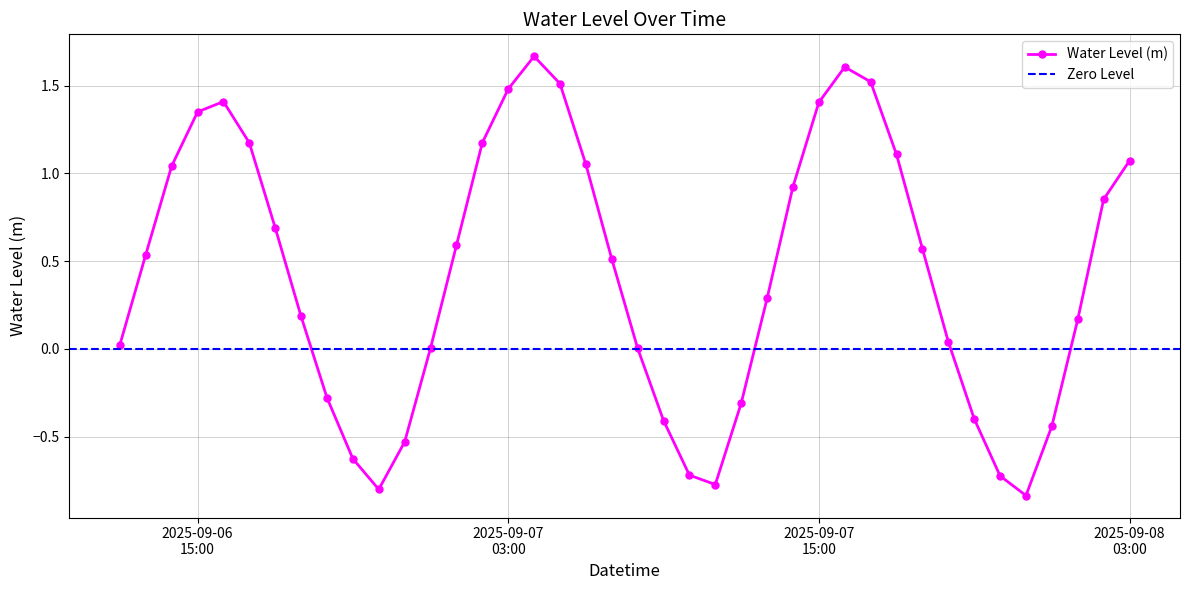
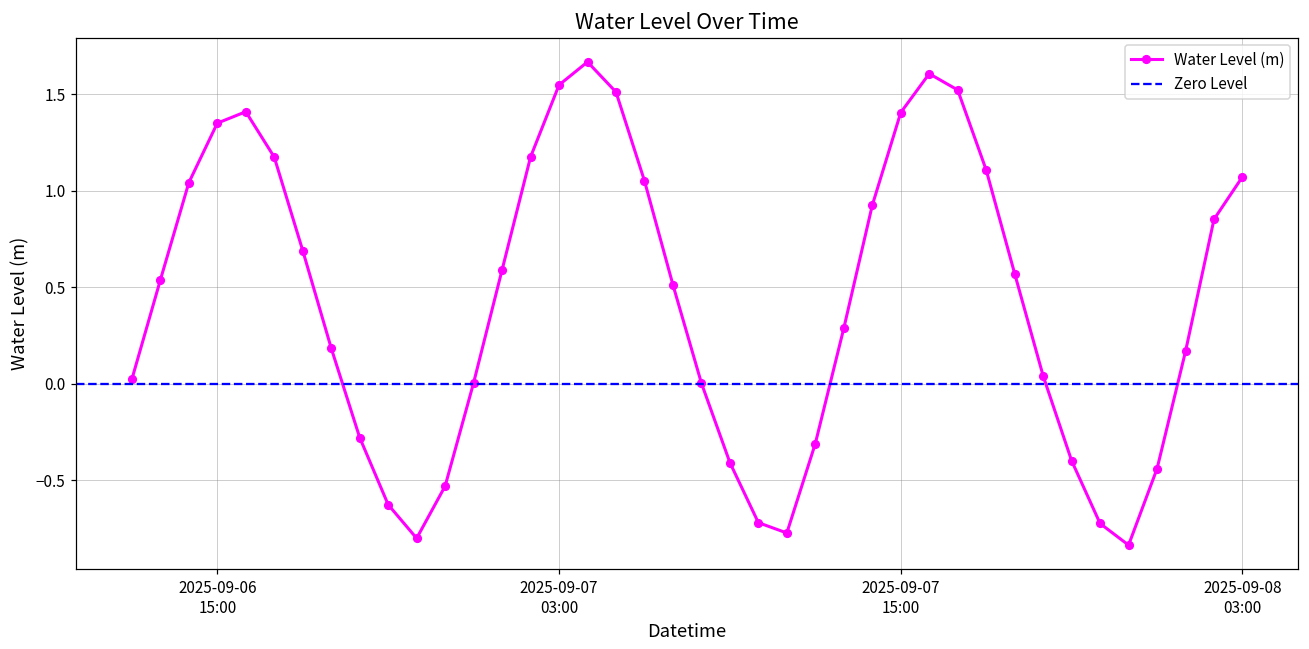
  {
    "2025-09-06 15:00": 1.35,
-   "2025-09-07 03:00": 1.48,
+   "2025-09-07 03:00": 1.55,
    "2025-09-07 15:00": 1.40,
    "2025-09-08 03:00": 1.07
  }
